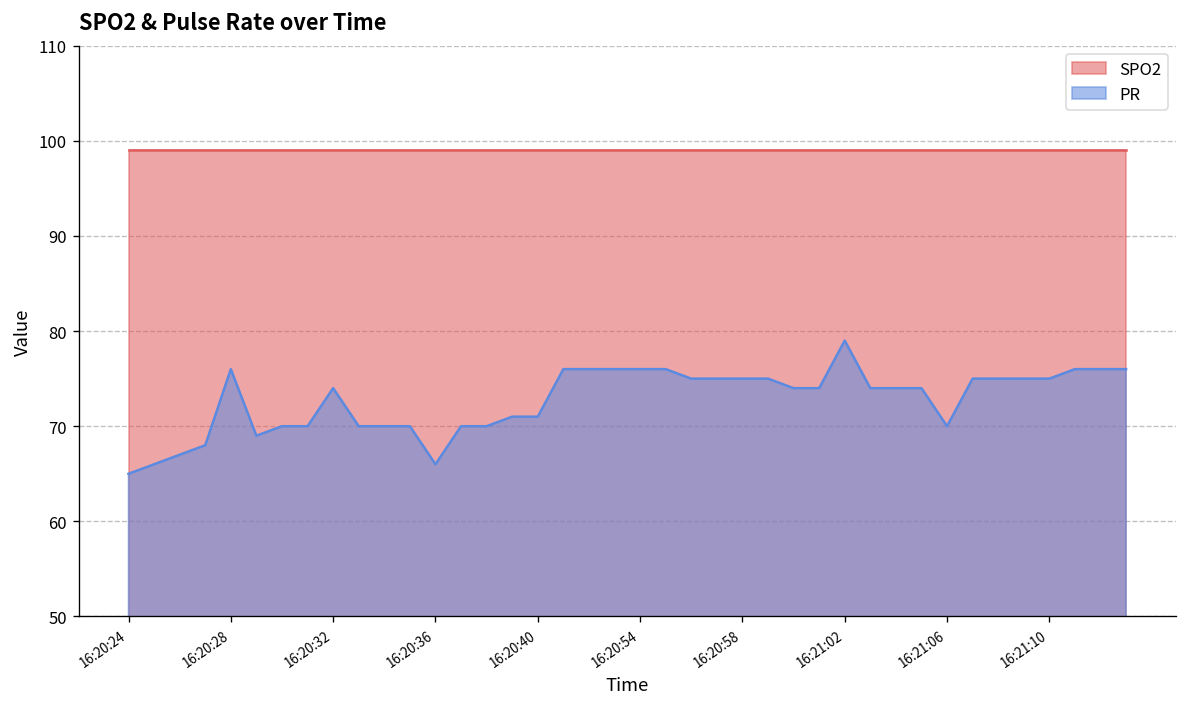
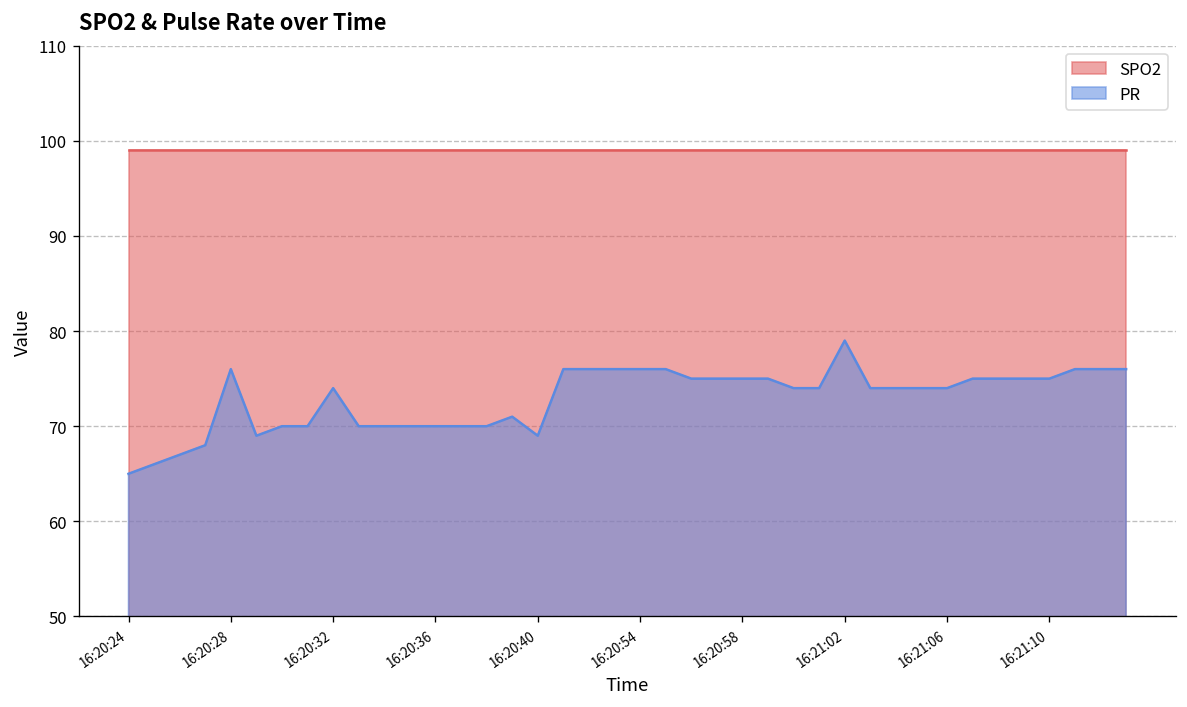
  {
    "SPO2": {
      "16:20:24": 99,
      "16:20:28": 99,
      "16:20:32": 99,
      "16:20:36": 99,
      "16:20:40": 99,
      "16:20:54": 99,
      "16:20:58": 99,
      "16:21:02": 99,
      "16:21:06": 99,
      "16:21:10": 99
    },
    "PR": {
      "16:20:24": 65,
      "16:20:28": 76,
      "16:20:32": 74,
-     "16:20:36": 66,
-     "16:20:40": 71,
+     "16:20:36": 70,
+     "16:20:40": 69,
      "16:20:54": 76,
      "16:20:58": 75,
      "16:21:02": 79,
-     "16:21:06": 70,
+     "16:21:06": 74,
      "16:21:10": 75
    }
  }
